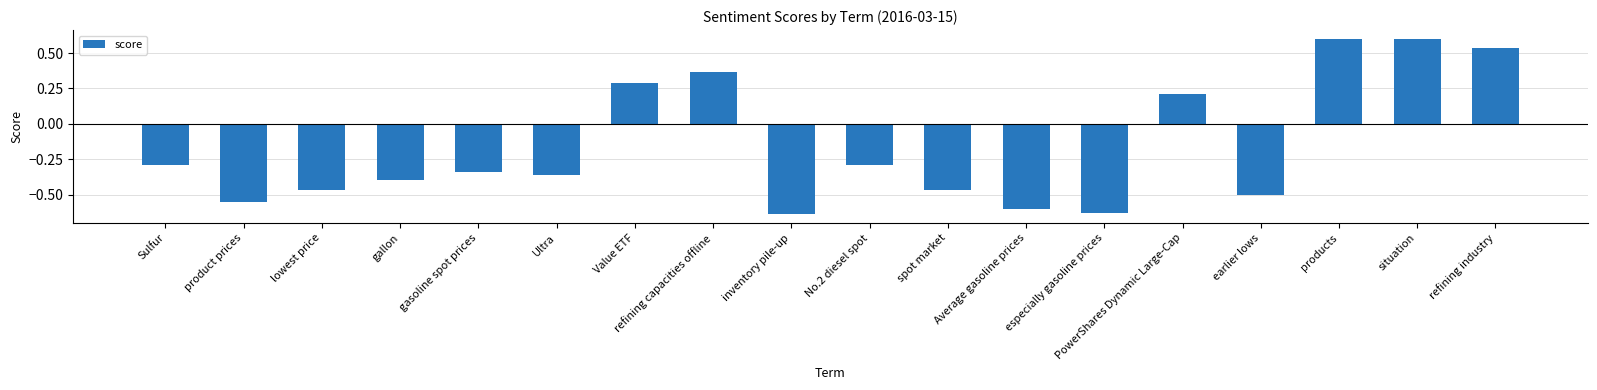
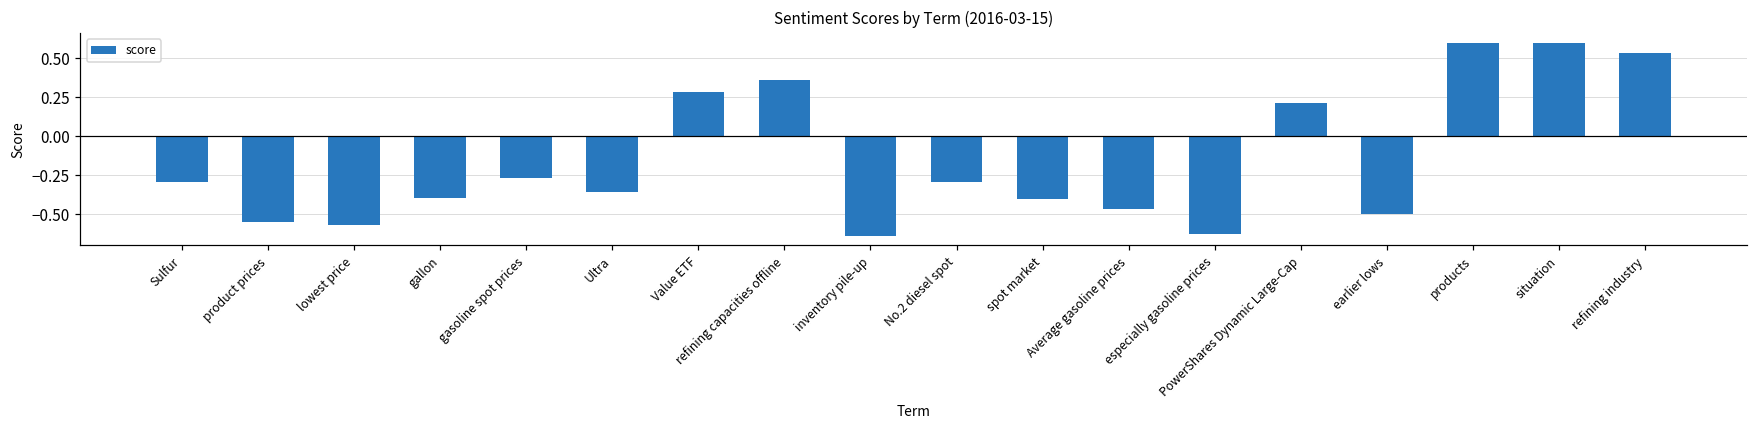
  {
    "Sulfur": -0.29,
    "product prices": -0.55,
-   "lowest price": -0.47,
+   "lowest price": -0.57,
    "gallon": -0.39,
-   "gasoline spot prices": -0.34,
+   "gasoline spot prices": -0.27,
    "Ultra": -0.36,
    "Value ETF": 0.29,
    "refining capacities offline": 0.36,
    "inventory pile-up": -0.64,
    "No.2 diesel spot": -0.29,
-   "spot market": -0.47,
-   "Average gasoline prices": -0.60,
+   "spot market": -0.40,
+   "Average gasoline prices": -0.47,
    "especially gasoline prices": -0.63,
    "PowerShares Dynamic Large-Cap": 0.21,
    "earlier lows": -0.50,
    "products": 0.60,
    "situation": 0.60,
    "refining industry": 0.53
  }
